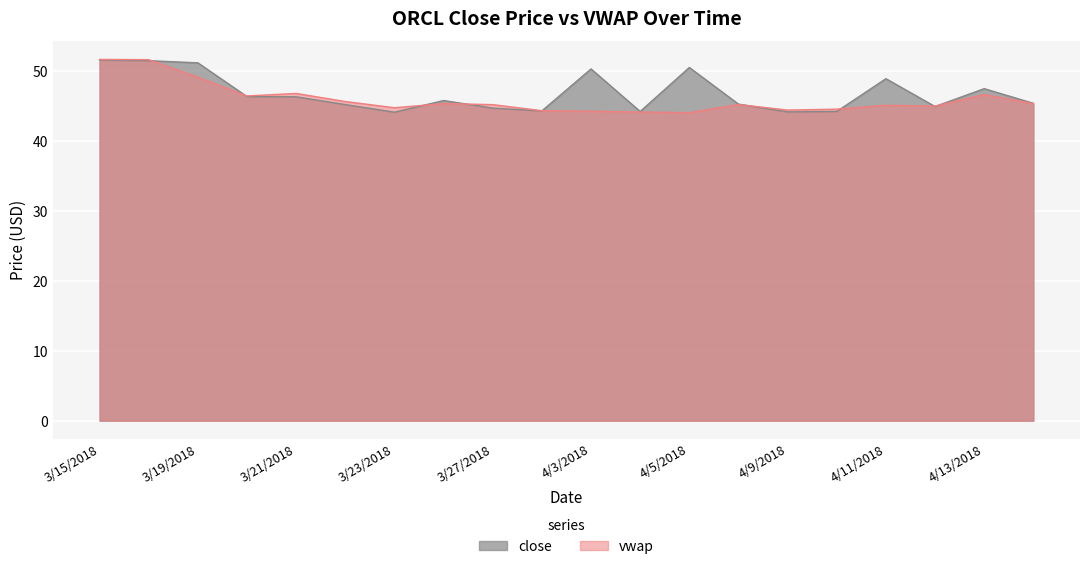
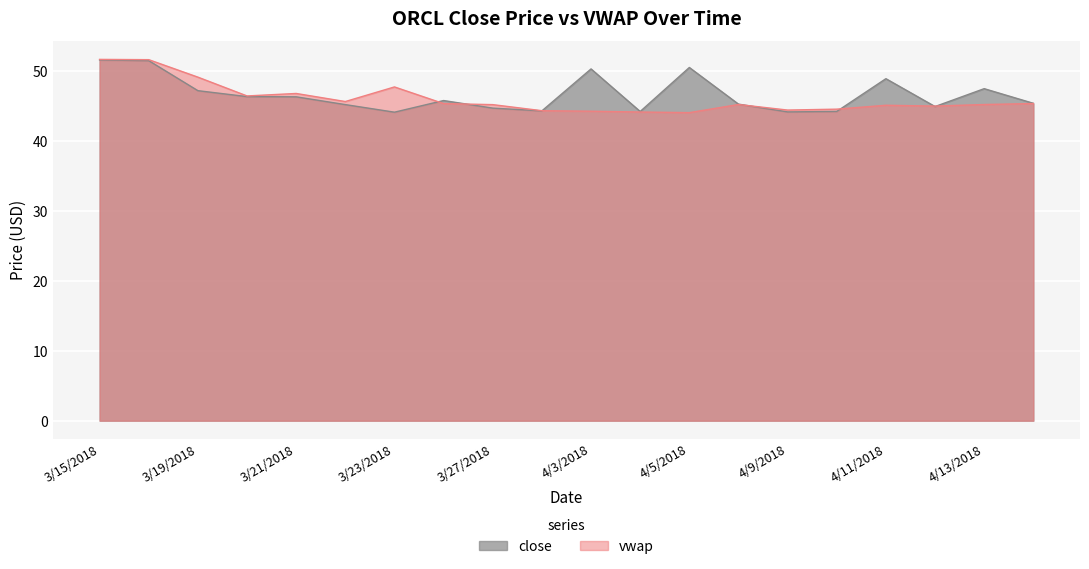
  {
    "close": {
-     "3/19/2018": 51,
+     "3/19/2018": 47,
      "3/21/2018": 46,
      "3/23/2018": 44,
      "3/27/2018": 45,
      "4/3/2018": 50,
      "4/5/2018": 50,
      "4/11/2018": 49,
      "4/13/2018": 47
    },
    "vwap": {
      "3/19/2018": 49,
      "3/21/2018": 47,
-     "3/23/2018": 45,
+     "3/23/2018": 48,
      "3/27/2018": 45,
      "4/3/2018": 44,
      "4/5/2018": 44,
      "4/11/2018": 45,
-     "4/13/2018": 47
+     "4/13/2018": 45
    }
  }
